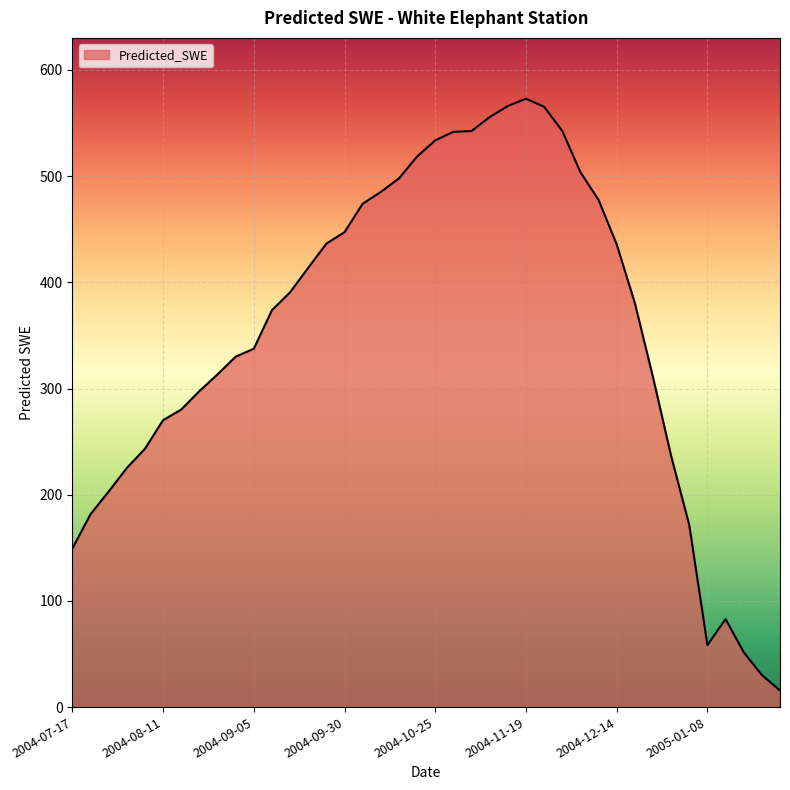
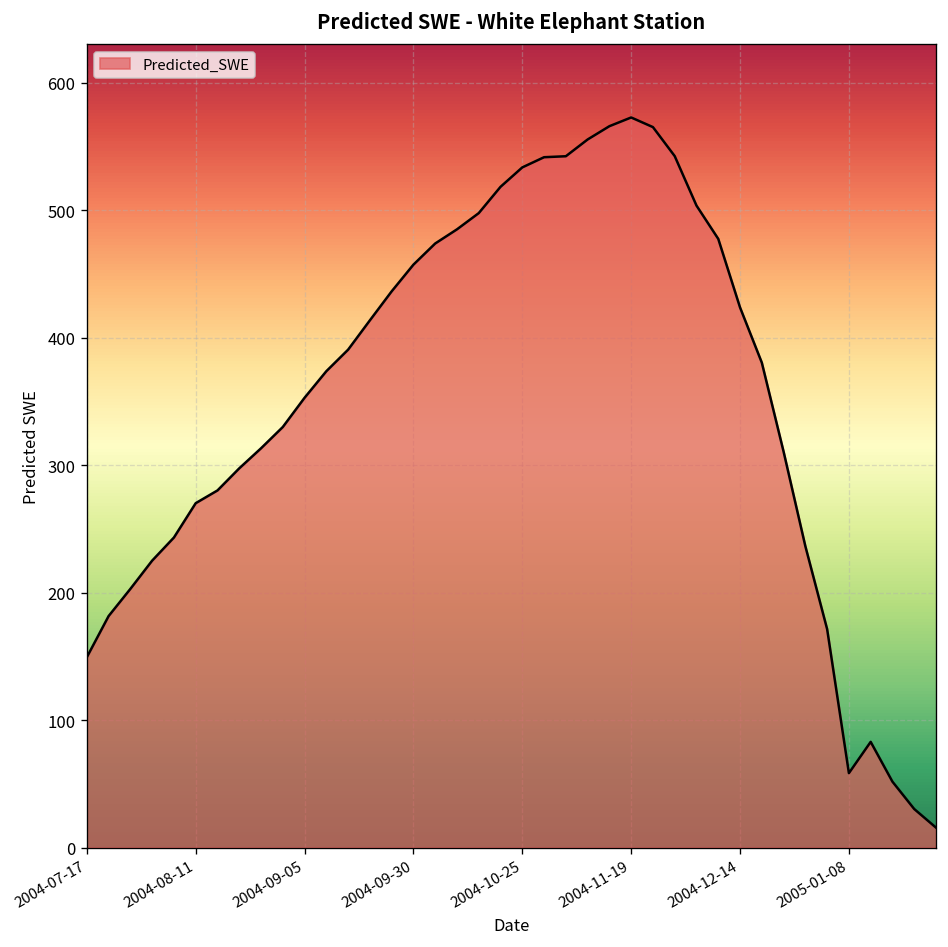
  {
    "2004-07-17": 149,
    "2004-08-11": 270,
-   "2004-09-05": 338,
-   "2004-09-30": 447,
+   "2004-09-05": 353,
+   "2004-09-30": 457,
    "2004-10-25": 534,
    "2004-11-19": 573,
-   "2004-12-14": 436,
+   "2004-12-14": 424,
    "2005-01-08": 58
  }
